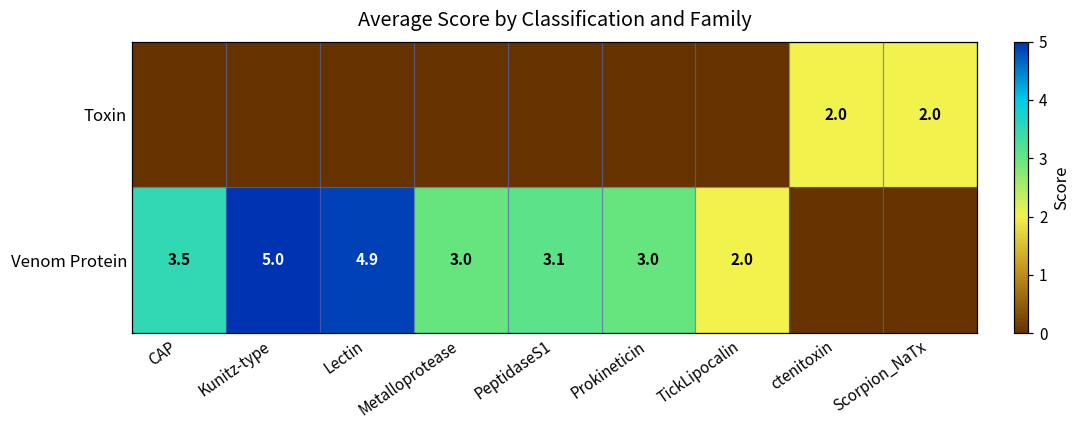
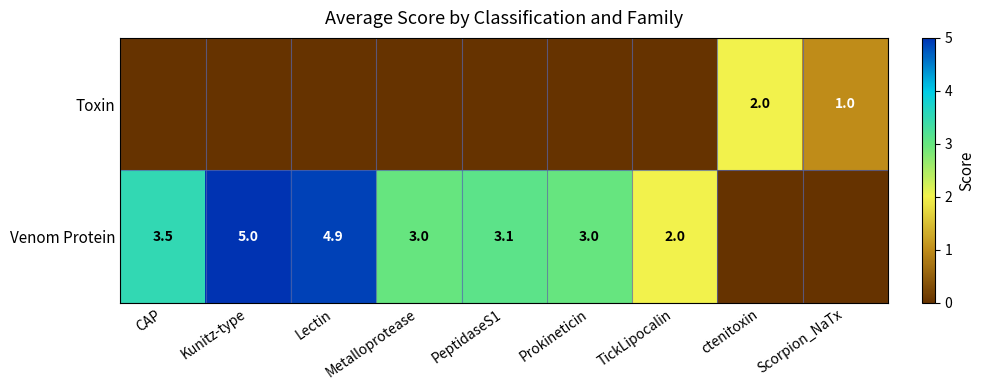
  {
    "Toxin": {
      "ctenitoxin": 2.0,
-     "Scorpion_NaTx": 2.0
+     "Scorpion_NaTx": 1.0
    },
    "Venom Protein": {
      "CAP": 3.5,
      "Kunitz-type": 5.0,
      "Lectin": 4.9,
      "Metalloprotease": 3.0,
      "PeptidaseS1": 3.1,
      "Prokineticin": 3.0,
      "TickLipocalin": 2.0
    }
  }
